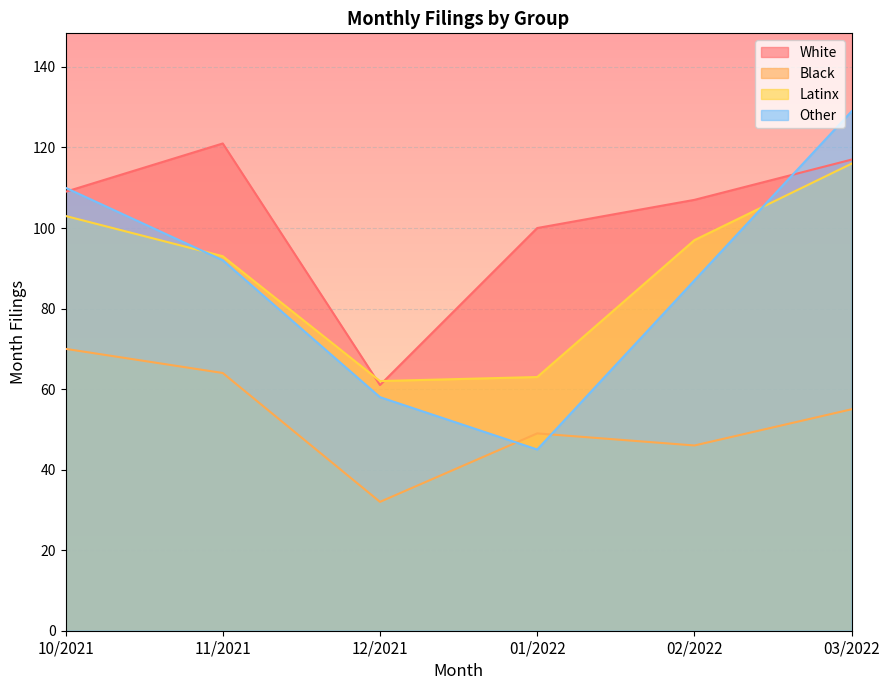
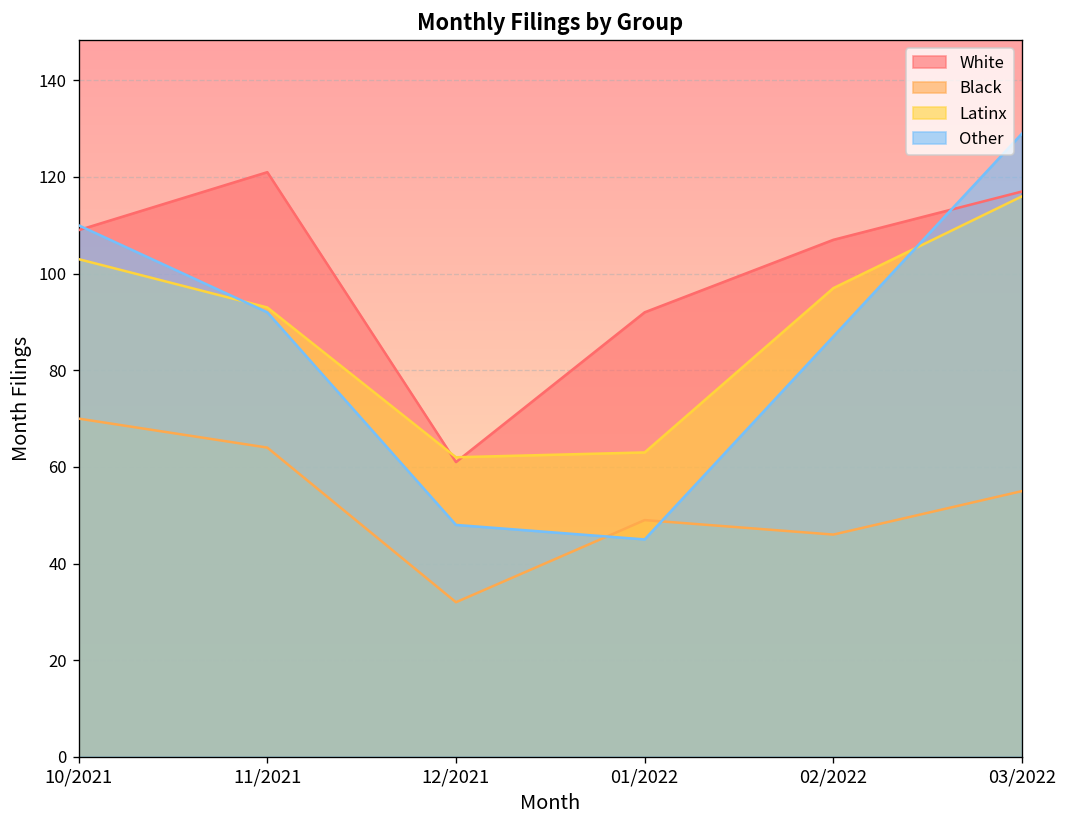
  {
    "White": {
      "10/2021": 109,
      "11/2021": 121,
      "12/2021": 61,
-     "01/2022": 100,
+     "01/2022": 92,
      "02/2022": 107,
      "03/2022": 117
    },
    "Other": {
      "10/2021": 110,
      "11/2021": 92,
-     "12/2021": 58,
+     "12/2021": 48,
      "01/2022": 45,
      "02/2022": 87,
      "03/2022": 129
    }
  }
